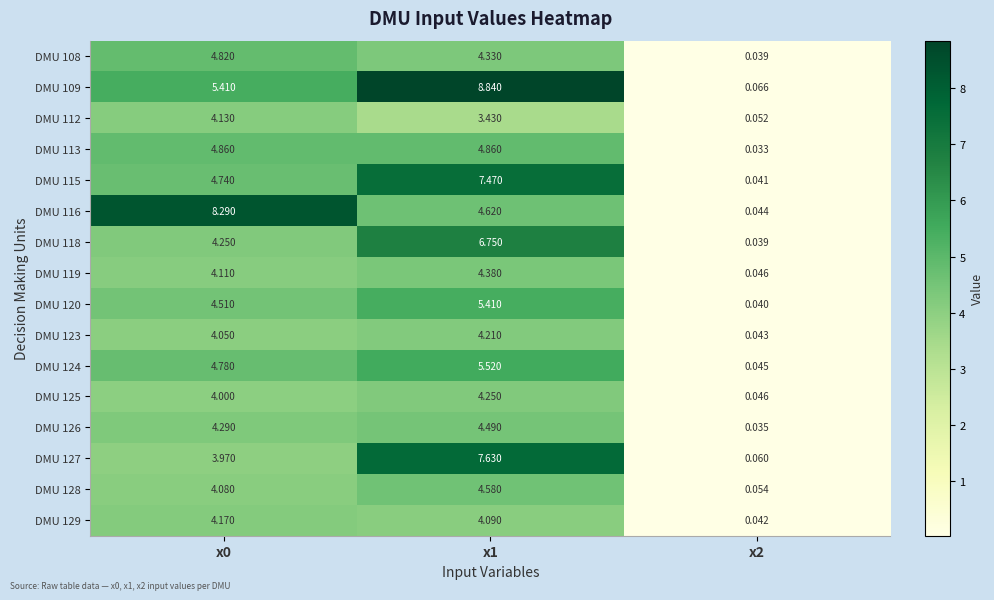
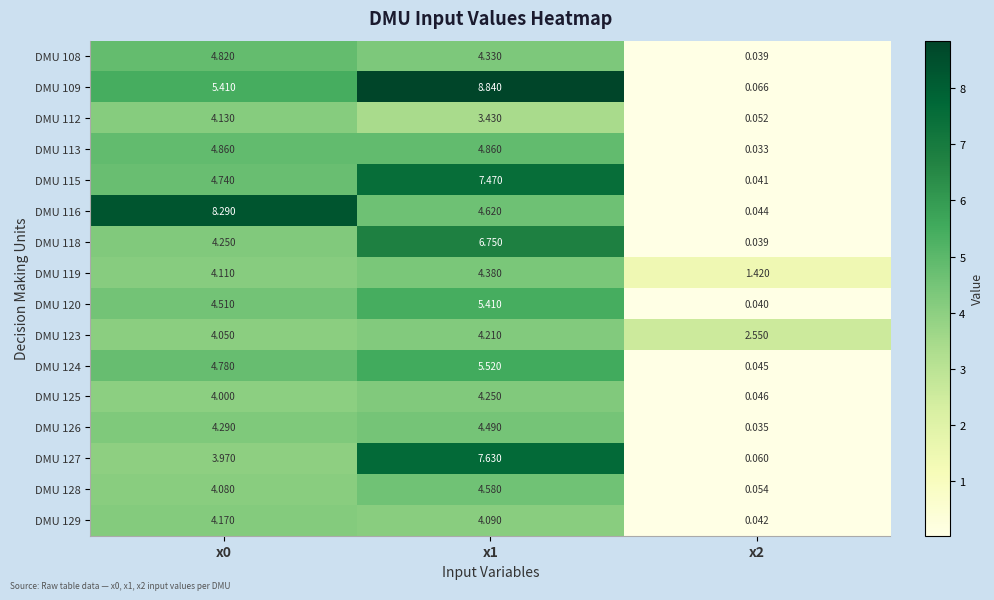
  {
    "DMU 108": {
      "x0": 4.820,
      "x1": 4.330,
      "x2": 0.039
    },
    "DMU 109": {
      "x0": 5.410,
      "x1": 8.840,
      "x2": 0.066
    },
    "DMU 112": {
      "x0": 4.130,
      "x1": 3.430,
      "x2": 0.052
    },
    "DMU 113": {
      "x0": 4.860,
      "x1": 4.860,
      "x2": 0.033
    },
    "DMU 115": {
      "x0": 4.740,
      "x1": 7.470,
      "x2": 0.041
    },
    "DMU 116": {
      "x0": 8.290,
      "x1": 4.620,
      "x2": 0.044
    },
    "DMU 118": {
      "x0": 4.250,
      "x1": 6.750,
      "x2": 0.039
    },
    "DMU 119": {
      "x0": 4.110,
      "x1": 4.380,
-     "x2": 0.046
+     "x2": 1.420
    },
    "DMU 120": {
      "x0": 4.510,
      "x1": 5.410,
      "x2": 0.040
    },
    "DMU 123": {
      "x0": 4.050,
      "x1": 4.210,
-     "x2": 0.043
+     "x2": 2.550
    },
    "DMU 124": {
      "x0": 4.780,
      "x1": 5.520,
      "x2": 0.045
    },
    "DMU 125": {
      "x0": 4.000,
      "x1": 4.250,
      "x2": 0.046
    },
    "DMU 126": {
      "x0": 4.290,
      "x1": 4.490,
      "x2": 0.035
    },
    "DMU 127": {
      "x0": 3.970,
      "x1": 7.630,
      "x2": 0.060
    },
    "DMU 128": {
      "x0": 4.080,
      "x1": 4.580,
      "x2": 0.054
    },
    "DMU 129": {
      "x0": 4.170,
      "x1": 4.090,
      "x2": 0.042
    }
  }
